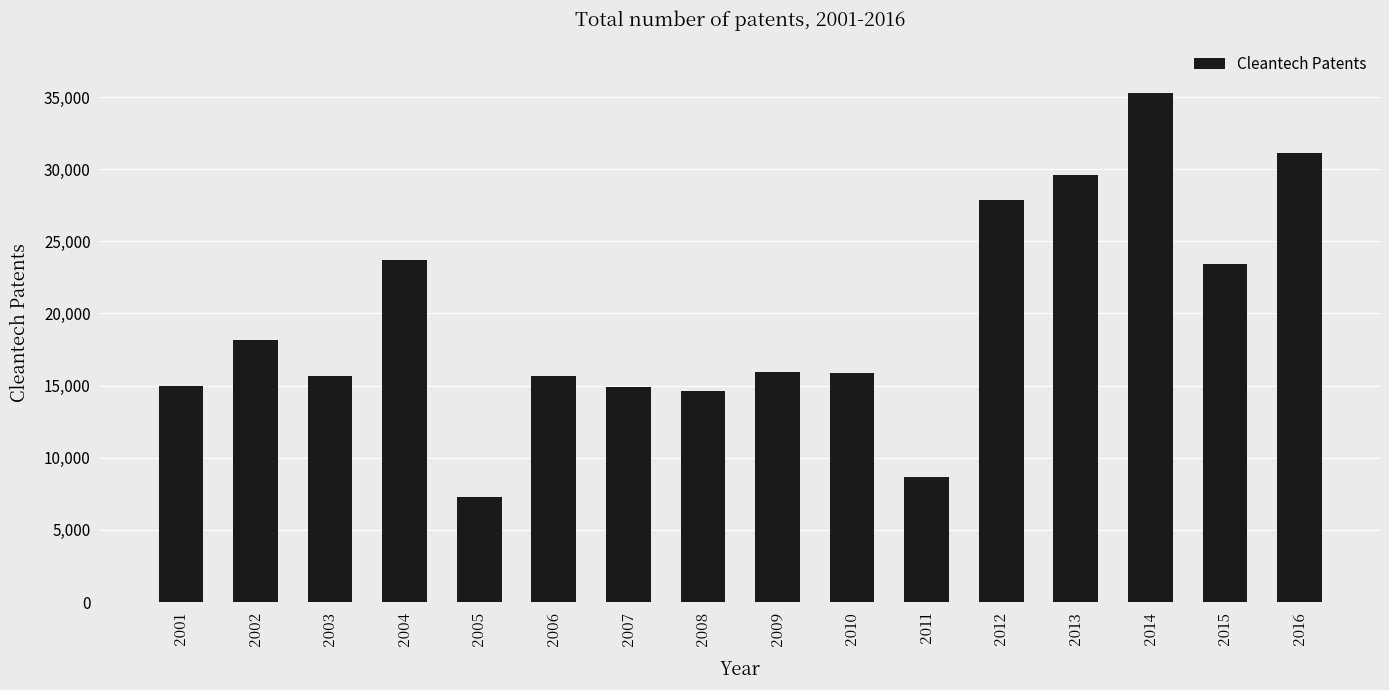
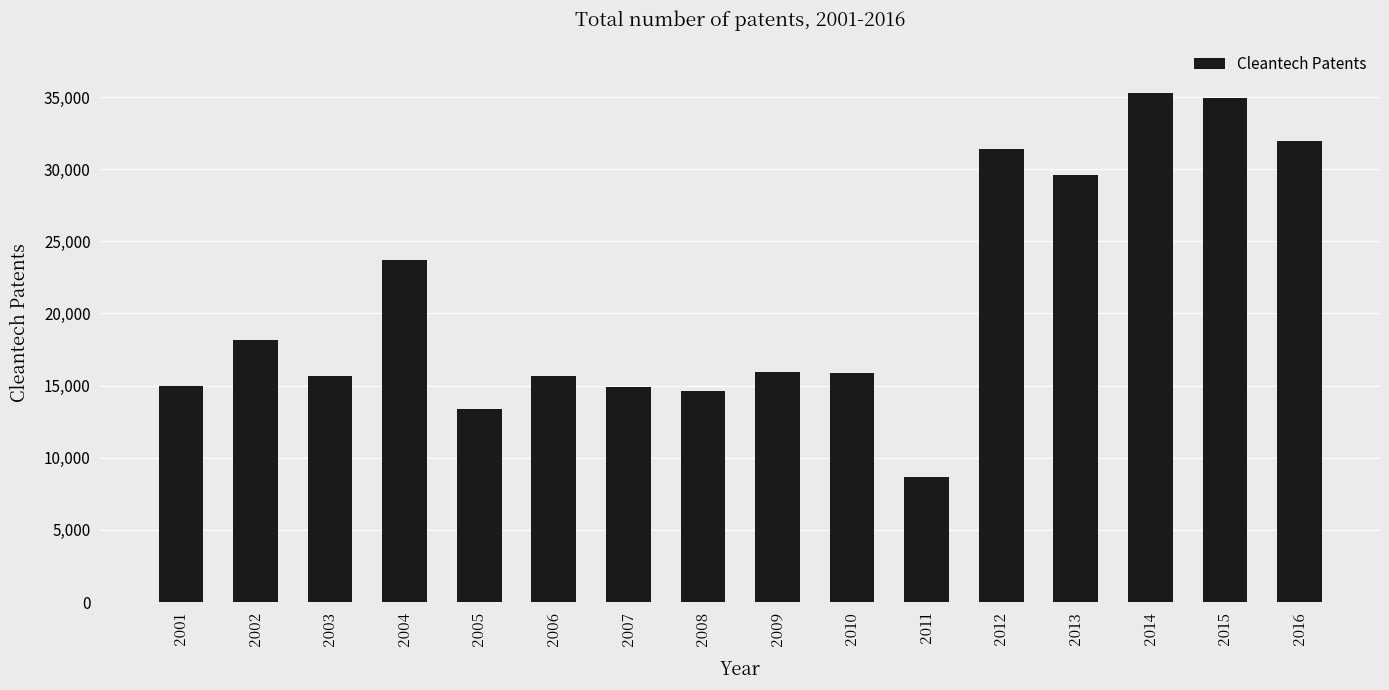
  {
    "2001": "15,000",
    "2002": "18,200",
    "2003": "15,700",
    "2004": "23,700",
-   "2005": "7,300",
+   "2005": "13,400",
    "2006": "15,700",
    "2007": "14,900",
    "2008": "14,700",
    "2009": "16,000",
    "2010": "15,900",
    "2011": "8,600",
-   "2012": "27,900",
+   "2012": "31,400",
    "2013": "29,600",
    "2014": "35,300",
-   "2015": "23,500",
-   "2016": "31,100"
+   "2015": "34,900",
+   "2016": "32,000"
  }
